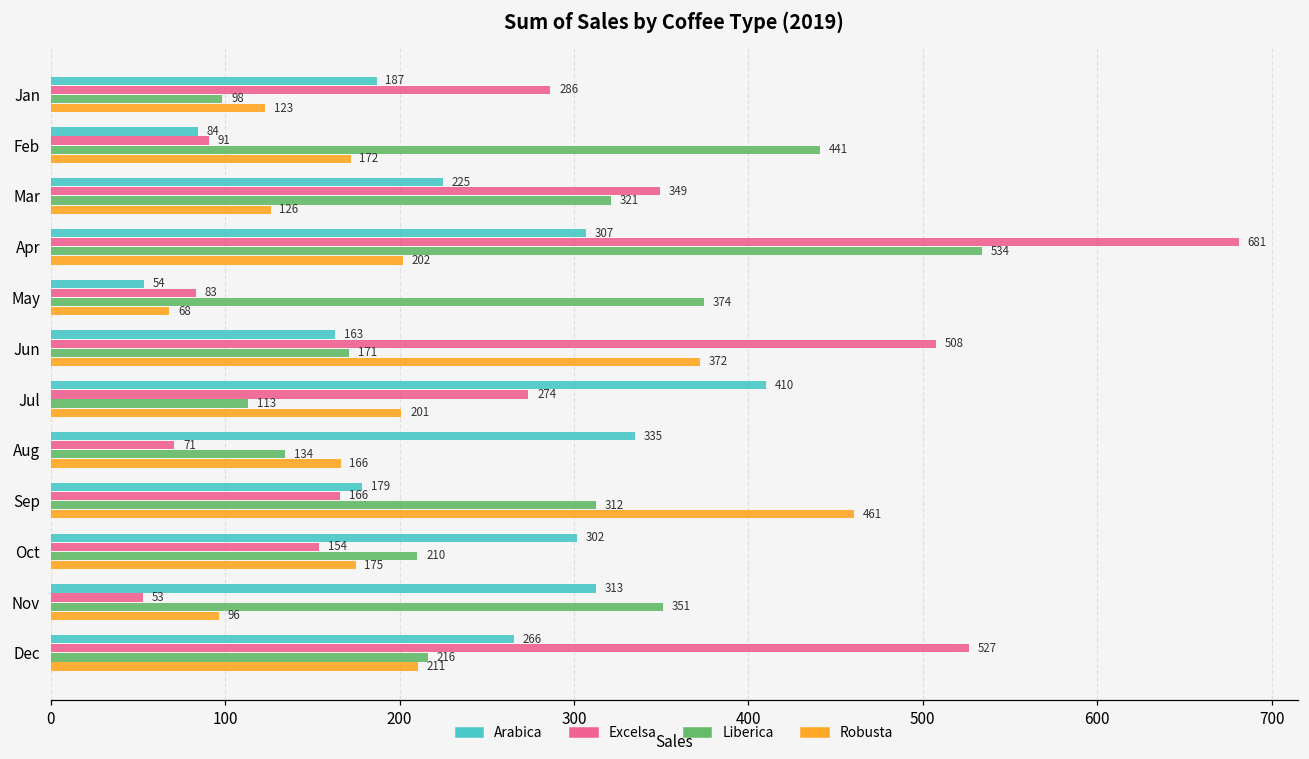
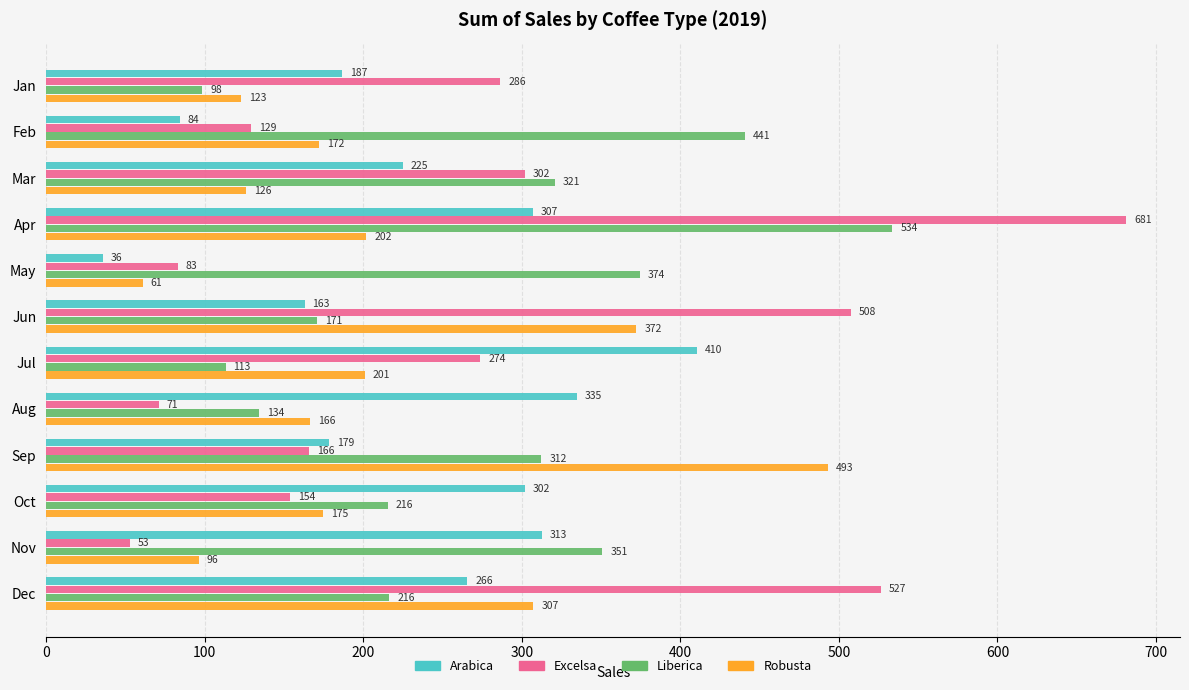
  {
    "Arabica": {
      "Jan": 187,
      "Feb": 84,
      "Mar": 225,
      "Apr": 307,
-     "May": 54,
+     "May": 36,
      "Jun": 163,
      "Jul": 410,
      "Aug": 335,
      "Sep": 179,
      "Oct": 302,
      "Nov": 313,
      "Dec": 266
    },
    "Excelsa": {
      "Jan": 286,
-     "Feb": 91,
-     "Mar": 349,
+     "Feb": 129,
+     "Mar": 302,
      "Apr": 681,
      "May": 83,
      "Jun": 508,
      "Jul": 274,
      "Aug": 71,
      "Sep": 166,
      "Oct": 154,
      "Nov": 53,
      "Dec": 527
    },
    "Liberica": {
      "Jan": 98,
      "Feb": 441,
      "Mar": 321,
      "Apr": 534,
      "May": 374,
      "Jun": 171,
      "Jul": 113,
      "Aug": 134,
      "Sep": 312,
-     "Oct": 210,
+     "Oct": 216,
      "Nov": 351,
      "Dec": 216
    },
    "Robusta": {
      "Jan": 123,
      "Feb": 172,
      "Mar": 126,
      "Apr": 202,
-     "May": 68,
+     "May": 61,
      "Jun": 372,
      "Jul": 201,
      "Aug": 166,
-     "Sep": 461,
+     "Sep": 493,
      "Oct": 175,
      "Nov": 96,
-     "Dec": 211
+     "Dec": 307
    }
  }
